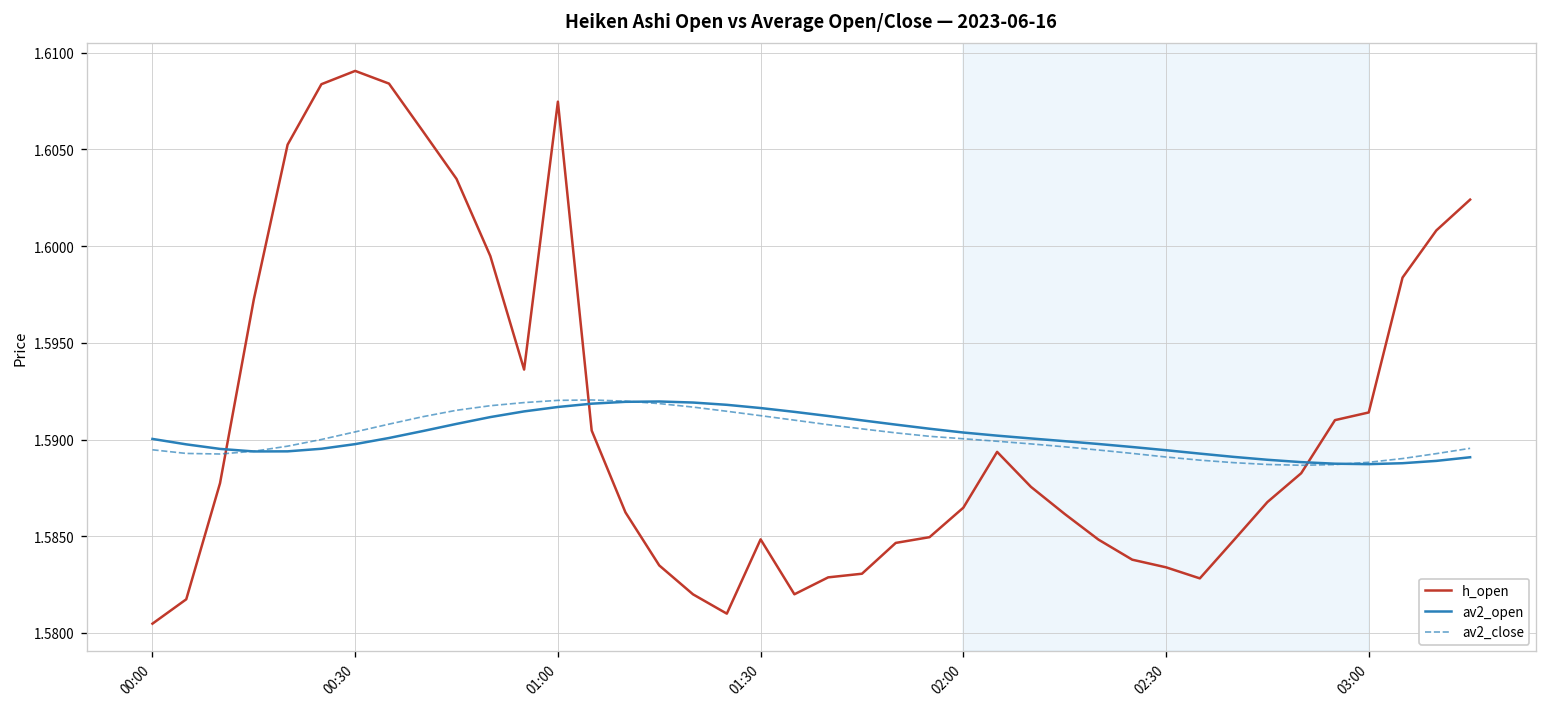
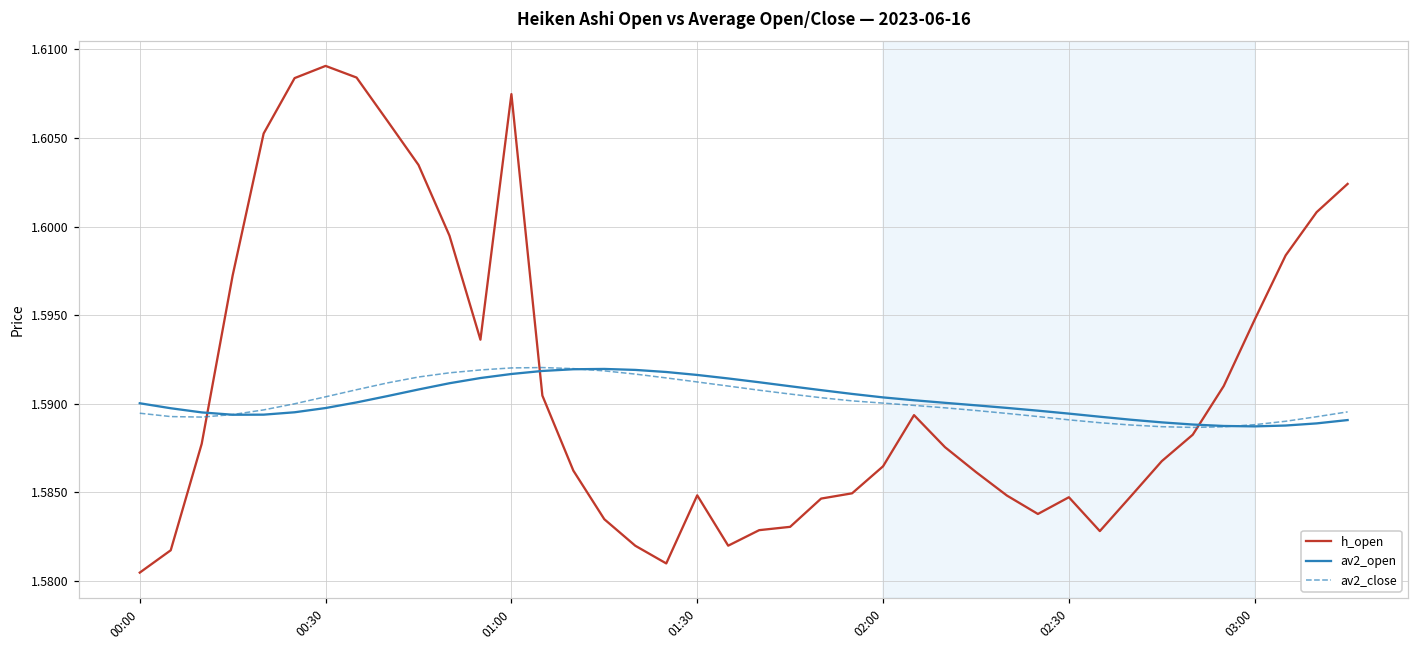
  {
    "h_open": {
      "00:00": 1.5805,
      "00:30": 1.6091,
      "01:00": 1.6075,
      "01:30": 1.5848,
      "02:00": 1.5865,
-     "02:30": 1.5834,
-     "03:00": 1.5914
+     "02:30": 1.5847,
+     "03:00": 1.5948
    }
  }
